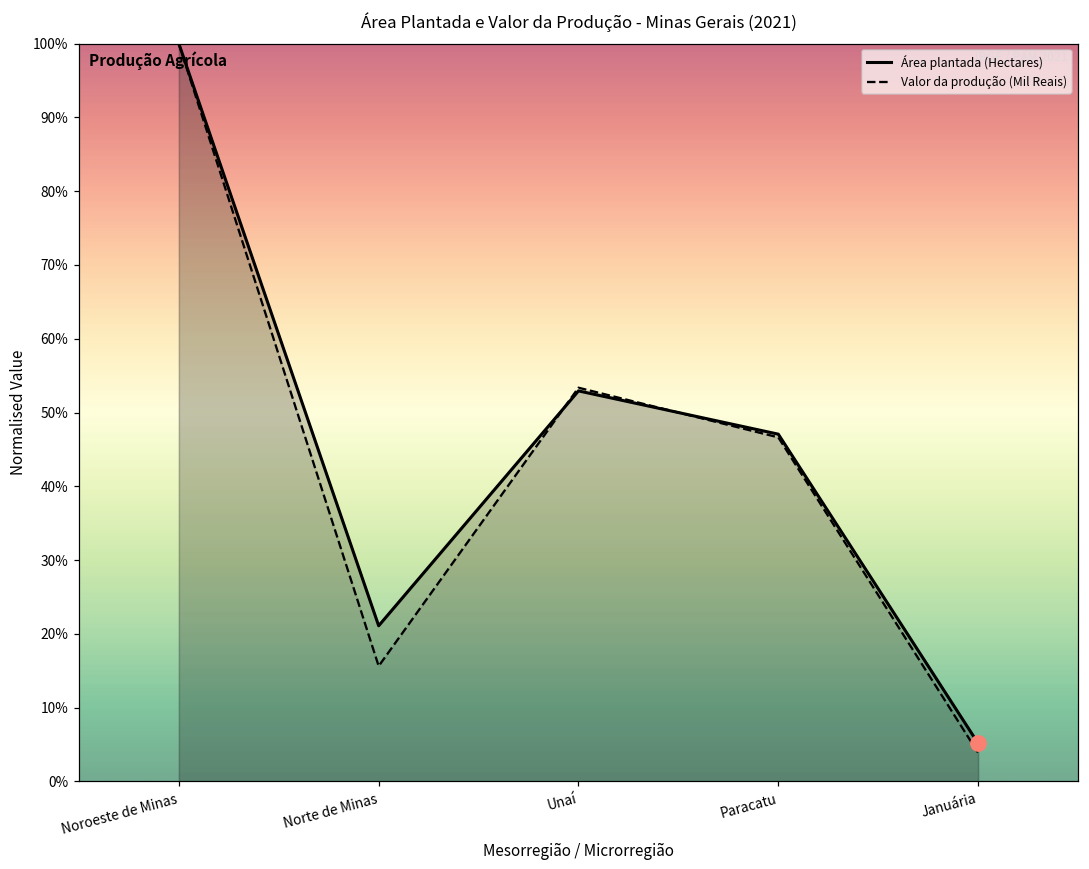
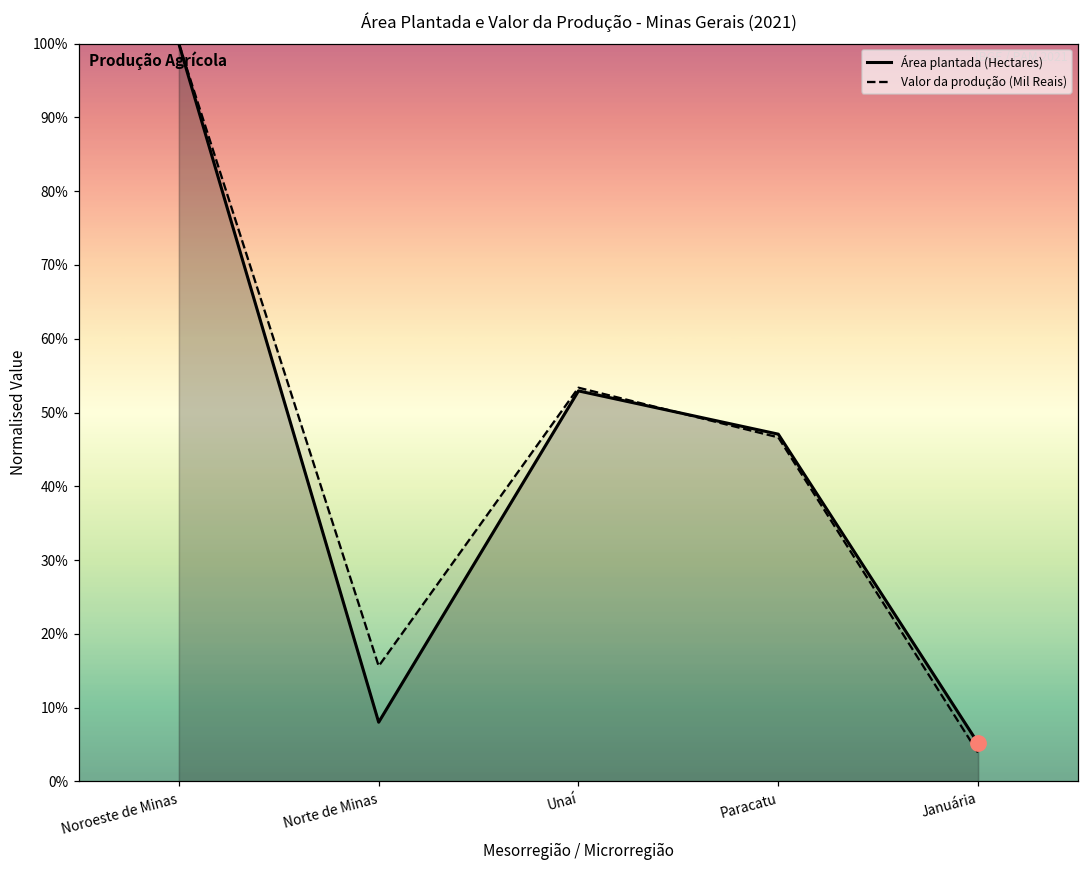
  {
    "Área plantada (Hectares)": {
-     "Norte de Minas": "21%",
+     "Norte de Minas": "8%",
      "Unaí": "53%",
      "Paracatu": "47%"
    }
  }
